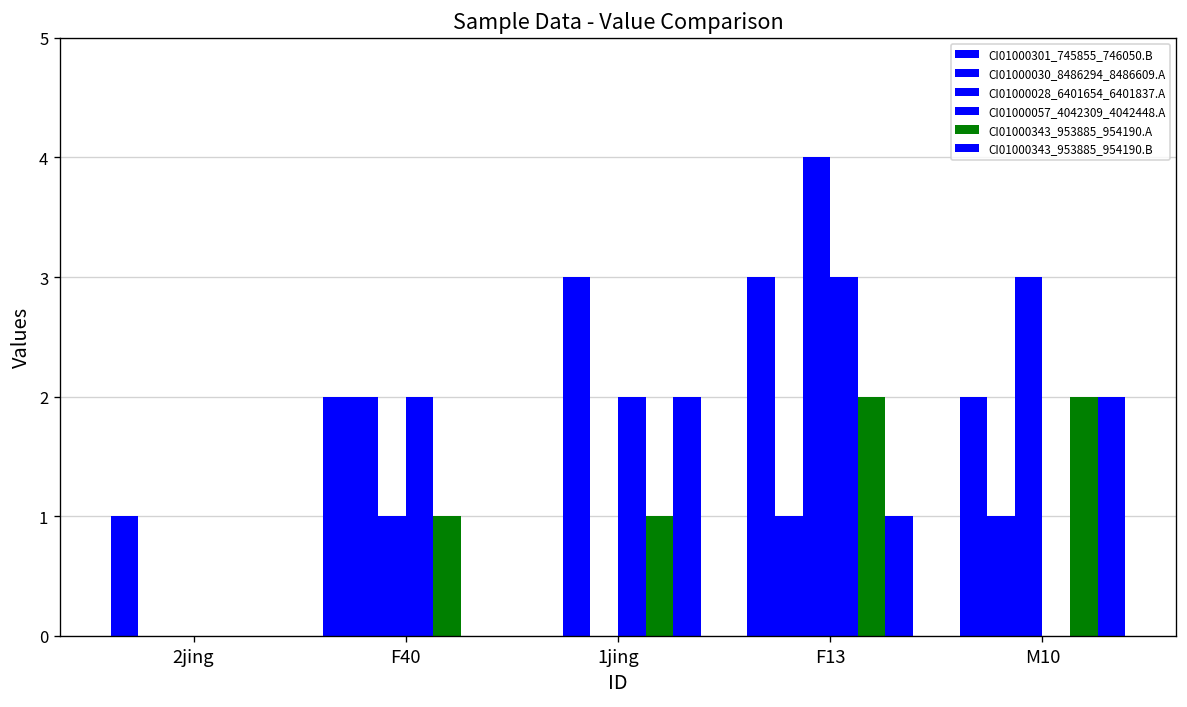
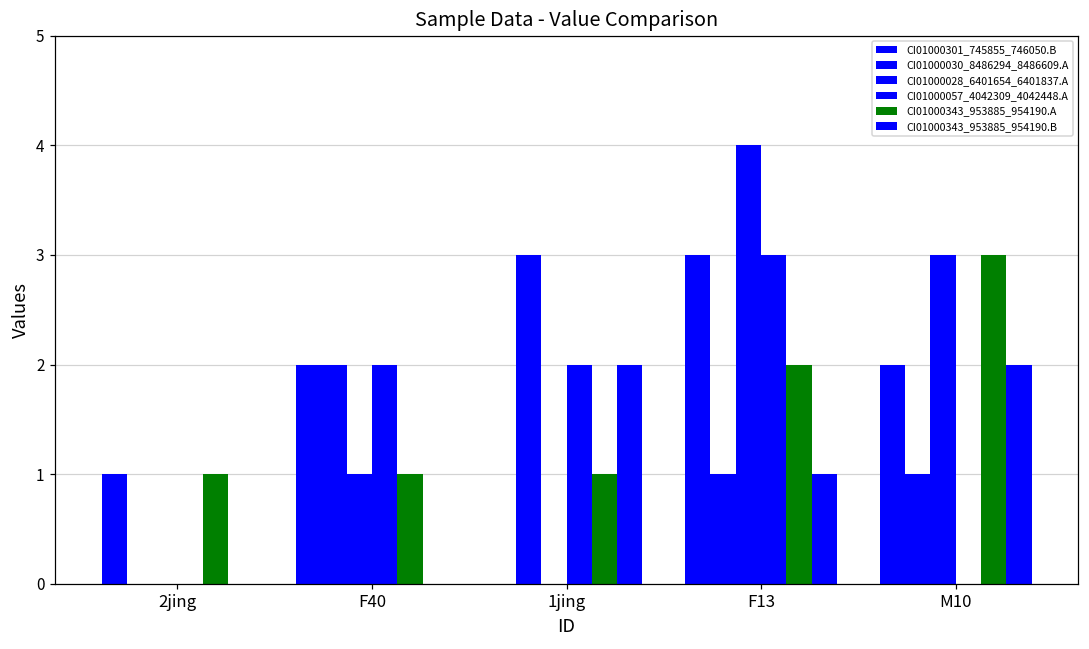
  {
    "CI01000343_953885_954190.A": {
-     "2jing": 0,
+     "2jing": 1,
      "F40": 1,
      "1jing": 1,
      "F13": 2,
-     "M10": 2
+     "M10": 3
    }
  }
